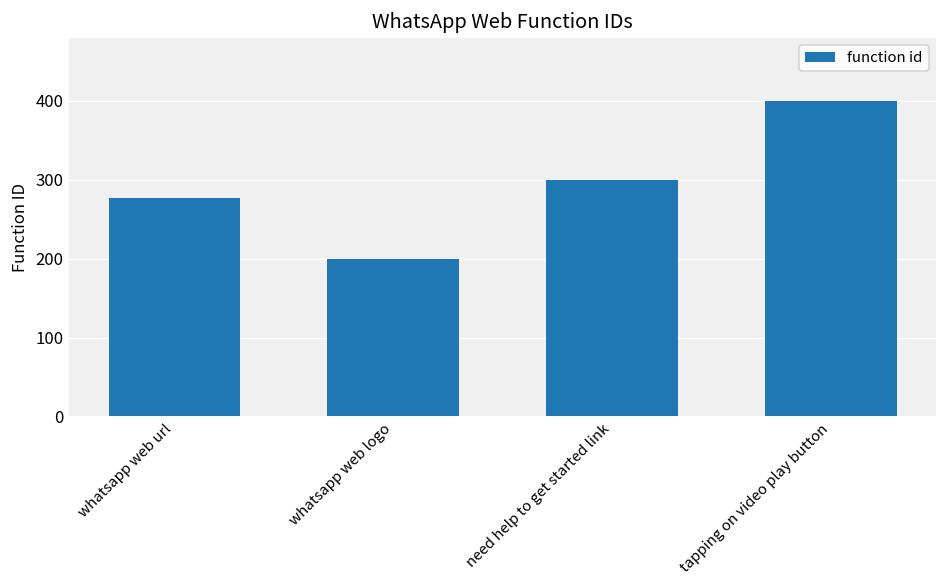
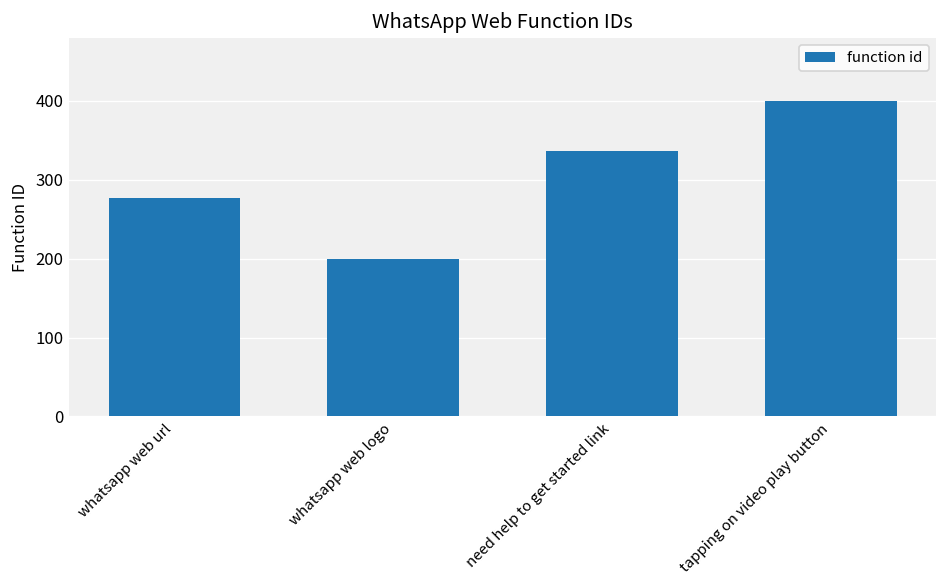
  {
    "whatsapp web url": 280,
    "whatsapp web logo": 200,
-   "need help to get started link": 300,
+   "need help to get started link": 340,
    "tapping on video play button": 400
  }
